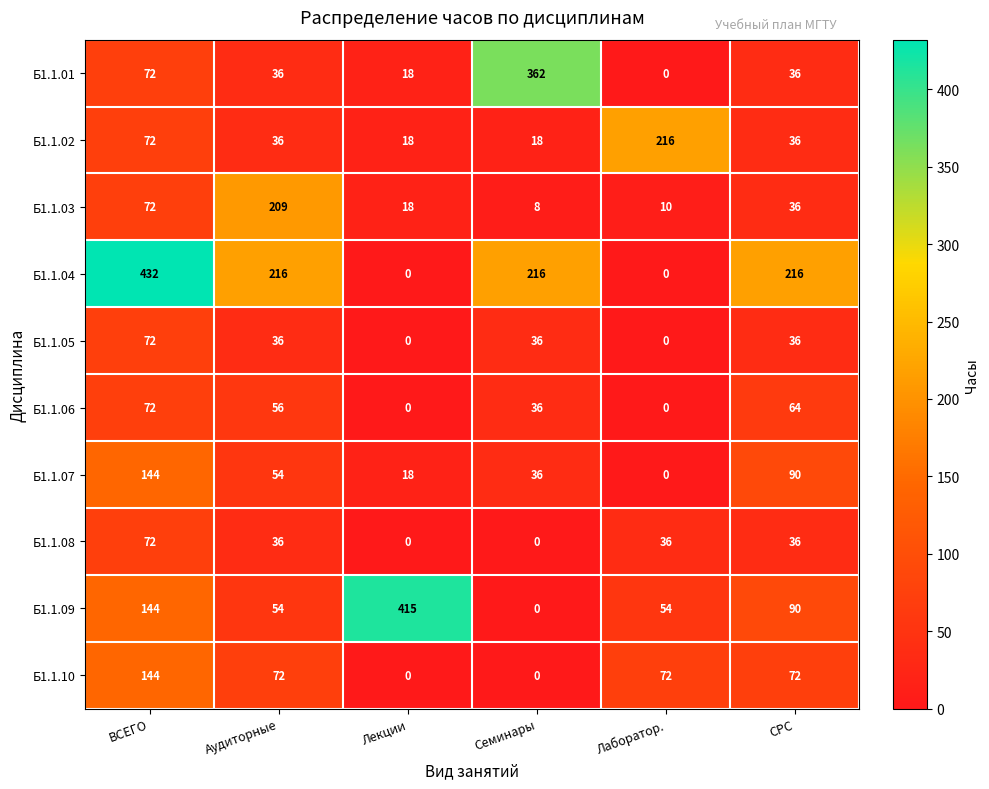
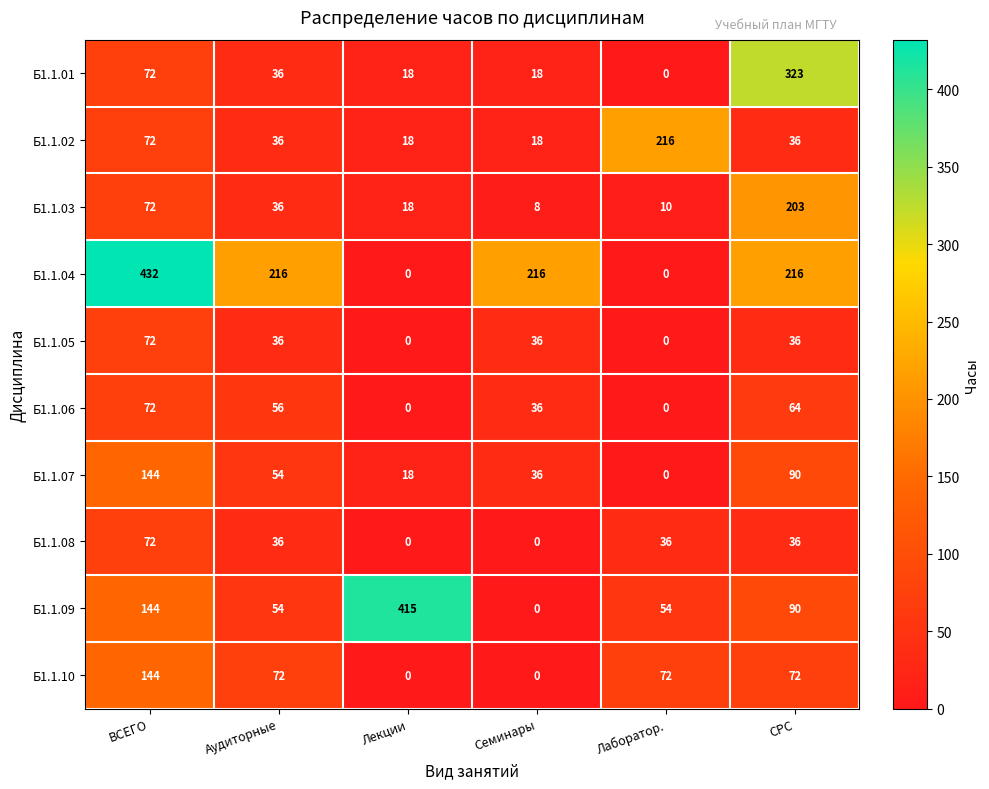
  {
    "Б1.1.01": {
      "ВСЕГО": 72,
      "Аудиторные": 36,
      "Лекции": 18,
-     "Семинары": 362,
+     "Семинары": 18,
      "Лаборатор.": 0,
-     "СРС": 36
+     "СРС": 323
    },
    "Б1.1.02": {
      "ВСЕГО": 72,
      "Аудиторные": 36,
      "Лекции": 18,
      "Семинары": 18,
      "Лаборатор.": 216,
      "СРС": 36
    },
    "Б1.1.03": {
      "ВСЕГО": 72,
-     "Аудиторные": 209,
+     "Аудиторные": 36,
      "Лекции": 18,
      "Семинары": 8,
      "Лаборатор.": 10,
-     "СРС": 36
+     "СРС": 203
    },
    "Б1.1.04": {
      "ВСЕГО": 432,
      "Аудиторные": 216,
      "Лекции": 0,
      "Семинары": 216,
      "Лаборатор.": 0,
      "СРС": 216
    },
    "Б1.1.05": {
      "ВСЕГО": 72,
      "Аудиторные": 36,
      "Лекции": 0,
      "Семинары": 36,
      "Лаборатор.": 0,
      "СРС": 36
    },
    "Б1.1.06": {
      "ВСЕГО": 72,
      "Аудиторные": 56,
      "Лекции": 0,
      "Семинары": 36,
      "Лаборатор.": 0,
      "СРС": 64
    },
    "Б1.1.07": {
      "ВСЕГО": 144,
      "Аудиторные": 54,
      "Лекции": 18,
      "Семинары": 36,
      "Лаборатор.": 0,
      "СРС": 90
    },
    "Б1.1.08": {
      "ВСЕГО": 72,
      "Аудиторные": 36,
      "Лекции": 0,
      "Семинары": 0,
      "Лаборатор.": 36,
      "СРС": 36
    },
    "Б1.1.09": {
      "ВСЕГО": 144,
      "Аудиторные": 54,
      "Лекции": 415,
      "Семинары": 0,
      "Лаборатор.": 54,
      "СРС": 90
    },
    "Б1.1.10": {
      "ВСЕГО": 144,
      "Аудиторные": 72,
      "Лекции": 0,
      "Семинары": 0,
      "Лаборатор.": 72,
      "СРС": 72
    }
  }
